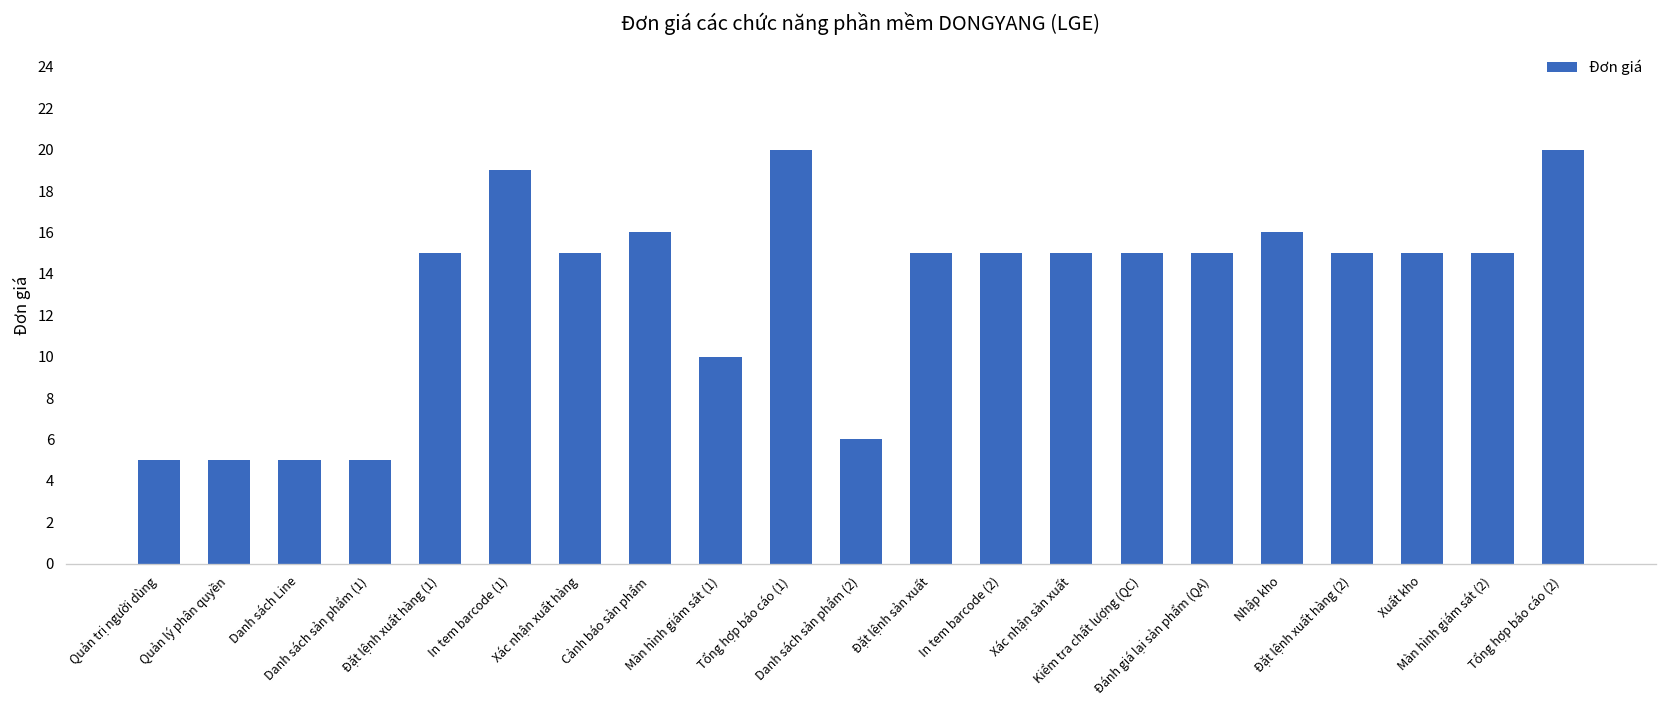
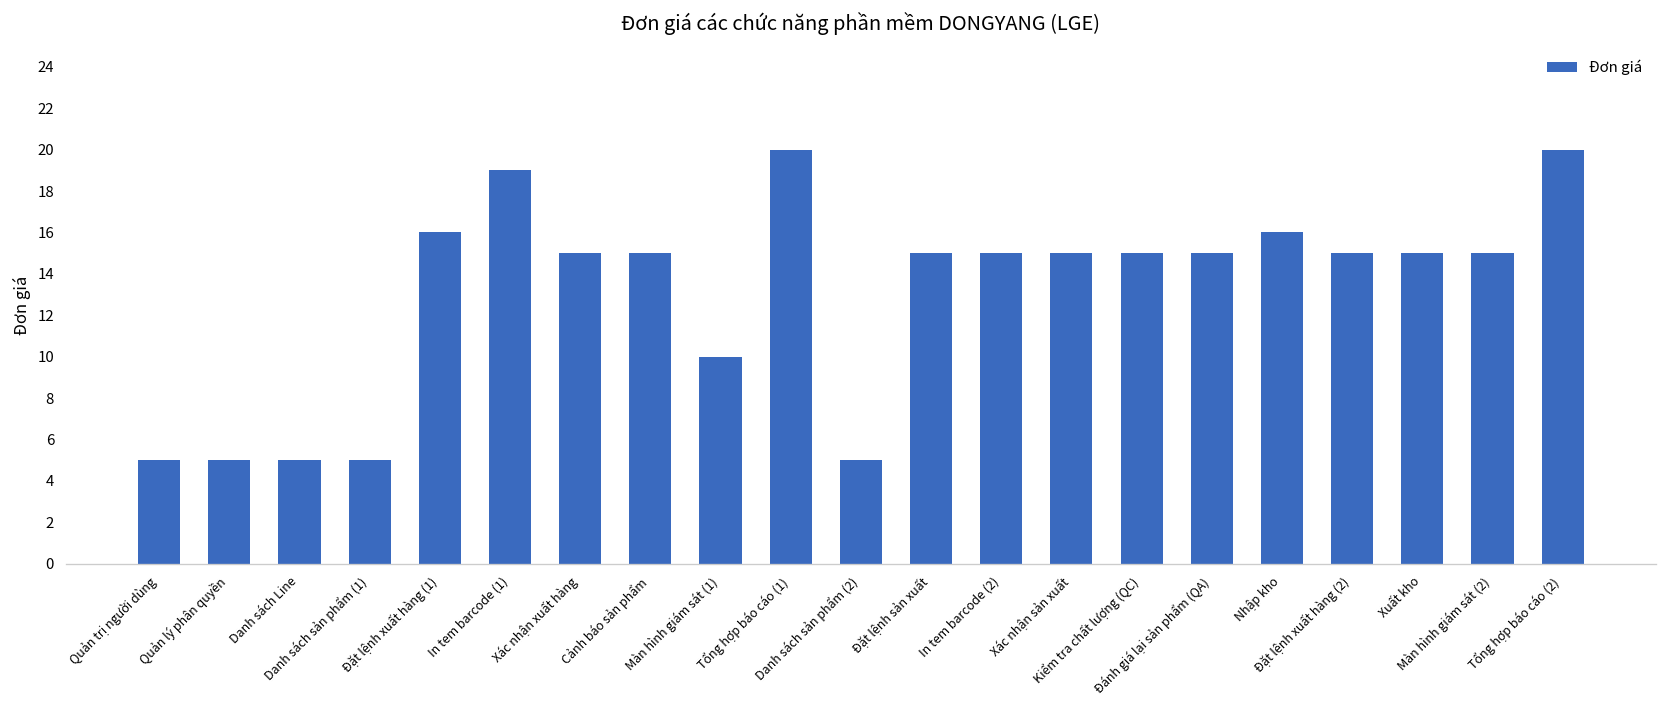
  {
    "Quản trị người dùng": 5,
    "Quản lý phân quyền": 5,
    "Danh sách Line": 5,
    "Danh sách sản phẩm (1)": 5,
-   "Đặt lệnh xuất hàng (1)": 15,
+   "Đặt lệnh xuất hàng (1)": 16,
    "In tem barcode (1)": 19,
    "Xác nhận xuất hàng": 15,
-   "Cảnh báo sản phẩm": 16,
+   "Cảnh báo sản phẩm": 15,
    "Màn hình giám sát (1)": 10,
    "Tổng hợp báo cáo (1)": 20,
-   "Danh sách sản phẩm (2)": 6,
+   "Danh sách sản phẩm (2)": 5,
    "Đặt lệnh sản xuất": 15,
    "In tem barcode (2)": 15,
    "Xác nhận sản xuất": 15,
    "Kiểm tra chất lượng (QC)": 15,
    "Đánh giá lại sản phẩm (QA)": 15,
    "Nhập kho": 16,
    "Đặt lệnh xuất hàng (2)": 15,
    "Xuất kho": 15,
    "Màn hình giám sát (2)": 15,
    "Tổng hợp báo cáo (2)": 20
  }
